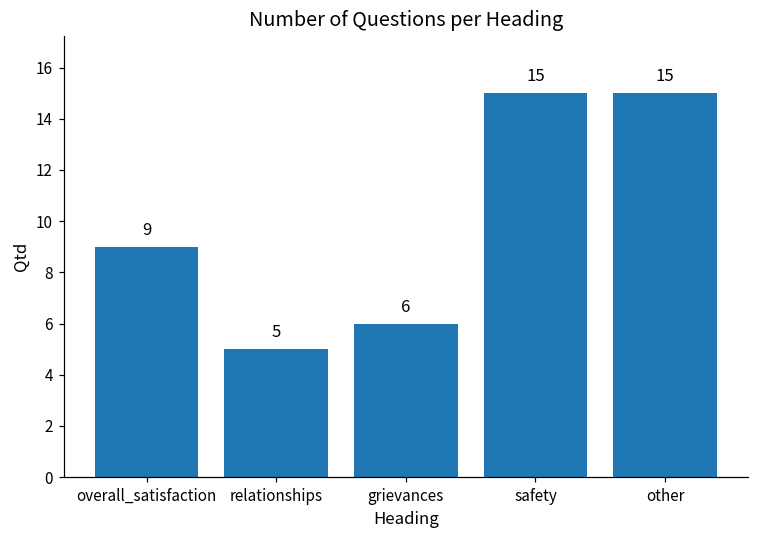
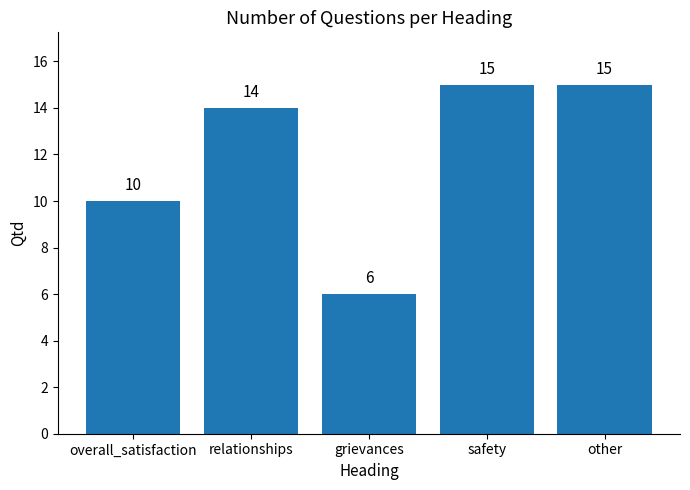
  {
-   "overall_satisfaction": 9,
-   "relationships": 5,
+   "overall_satisfaction": 10,
+   "relationships": 14,
    "grievances": 6,
    "safety": 15,
    "other": 15
  }
